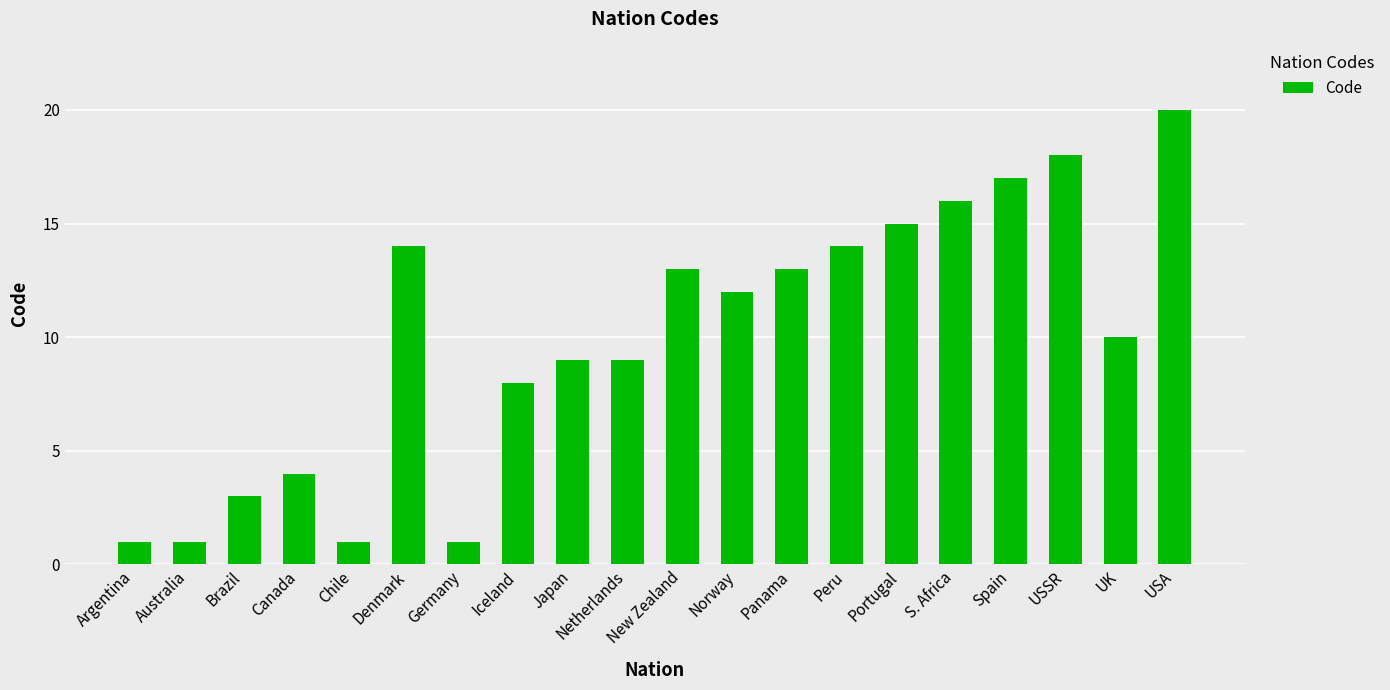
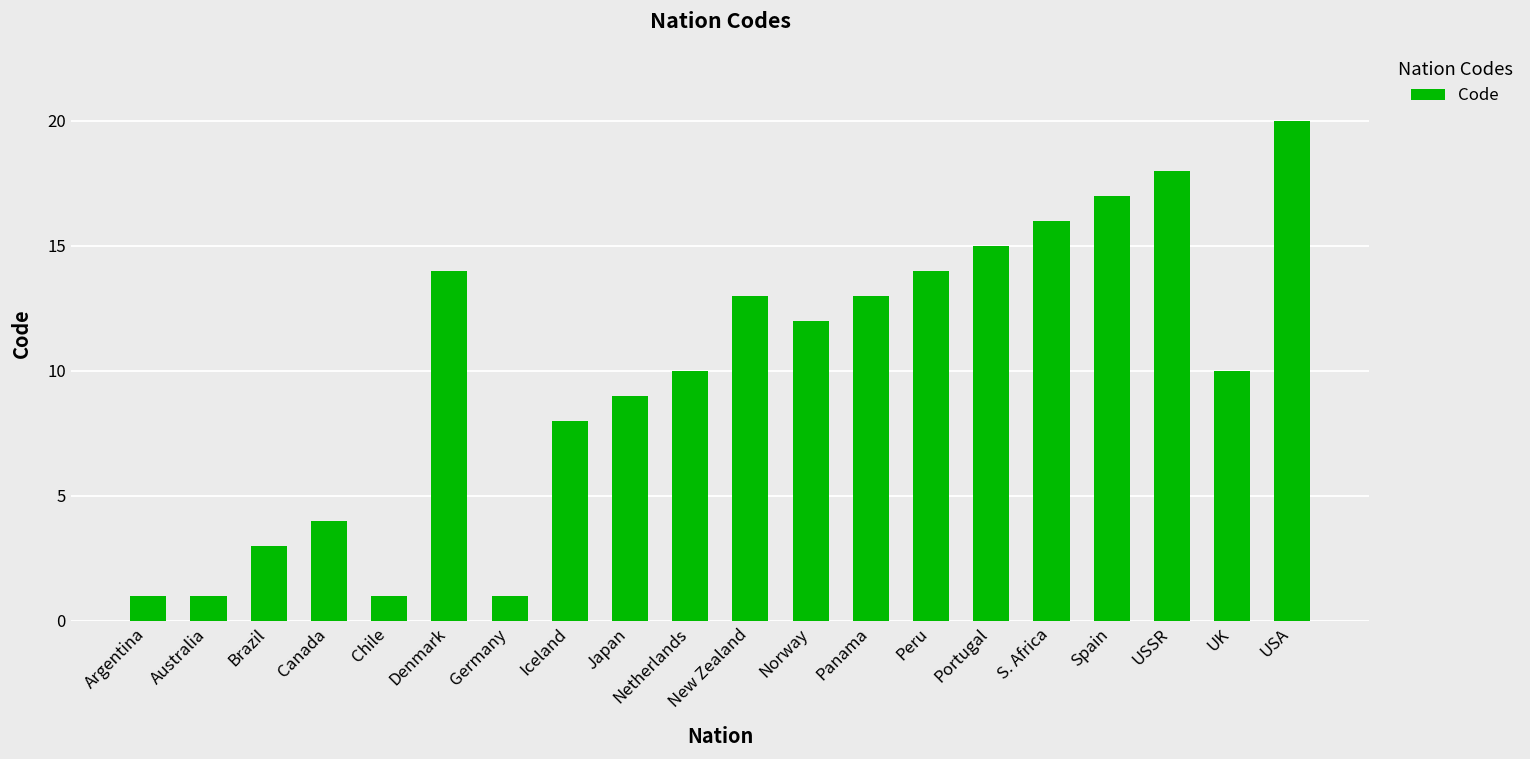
  {
    "Argentina": 1,
    "Australia": 1,
    "Brazil": 3,
    "Canada": 4,
    "Chile": 1,
    "Denmark": 14,
    "Germany": 1,
    "Iceland": 8,
    "Japan": 9,
-   "Netherlands": 9,
+   "Netherlands": 10,
    "New Zealand": 13,
    "Norway": 12,
    "Panama": 13,
    "Peru": 14,
    "Portugal": 15,
    "S. Africa": 16,
    "Spain": 17,
    "USSR": 18,
    "UK": 10,
    "USA": 20
  }
